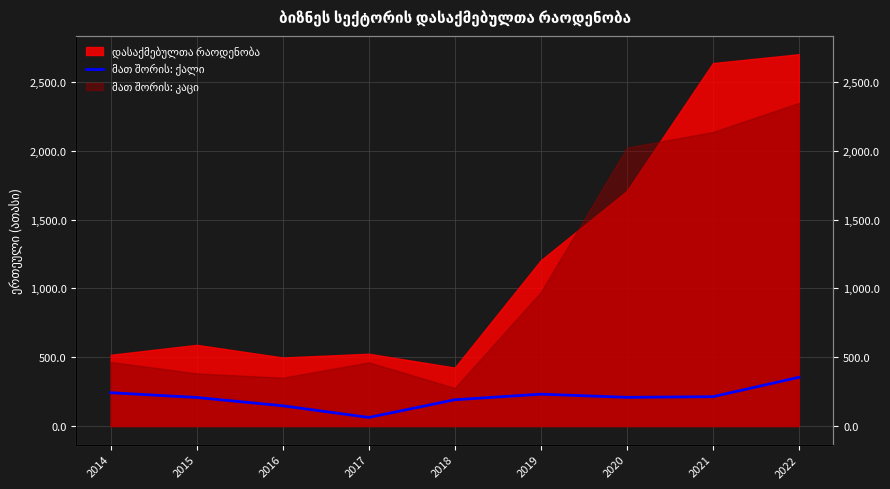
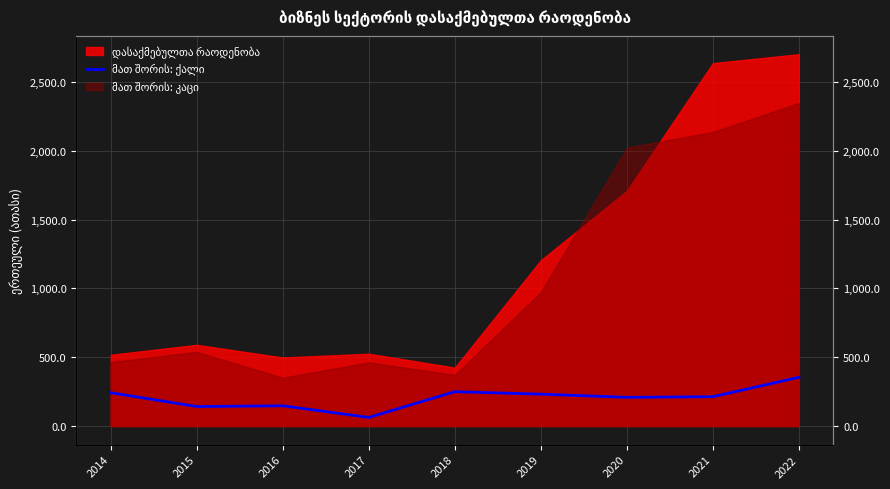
  {
    "მათ შორის: ქალი": {
      "2014": "240",
-     "2015": "210",
+     "2015": "140",
      "2016": "150",
      "2017": "60",
-     "2018": "190",
+     "2018": "250",
      "2019": "230",
      "2020": "210",
      "2021": "210",
      "2022": "350"
    },
    "დასაქმებულთა რაოდენობა": {
      "2014": "520",
      "2015": "590",
      "2016": "500",
      "2017": "530",
      "2018": "420",
      "2019": "1,200",
      "2020": "1,710",
      "2021": "2,640",
      "2022": "2,700"
    },
    "მათ შორის: კაცი": {
      "2014": "470",
-     "2015": "380",
+     "2015": "540",
      "2016": "350",
      "2017": "460",
-     "2018": "280",
+     "2018": "370",
      "2019": "970",
      "2020": "2,020",
      "2021": "2,140",
      "2022": "2,350"
    }
  }
